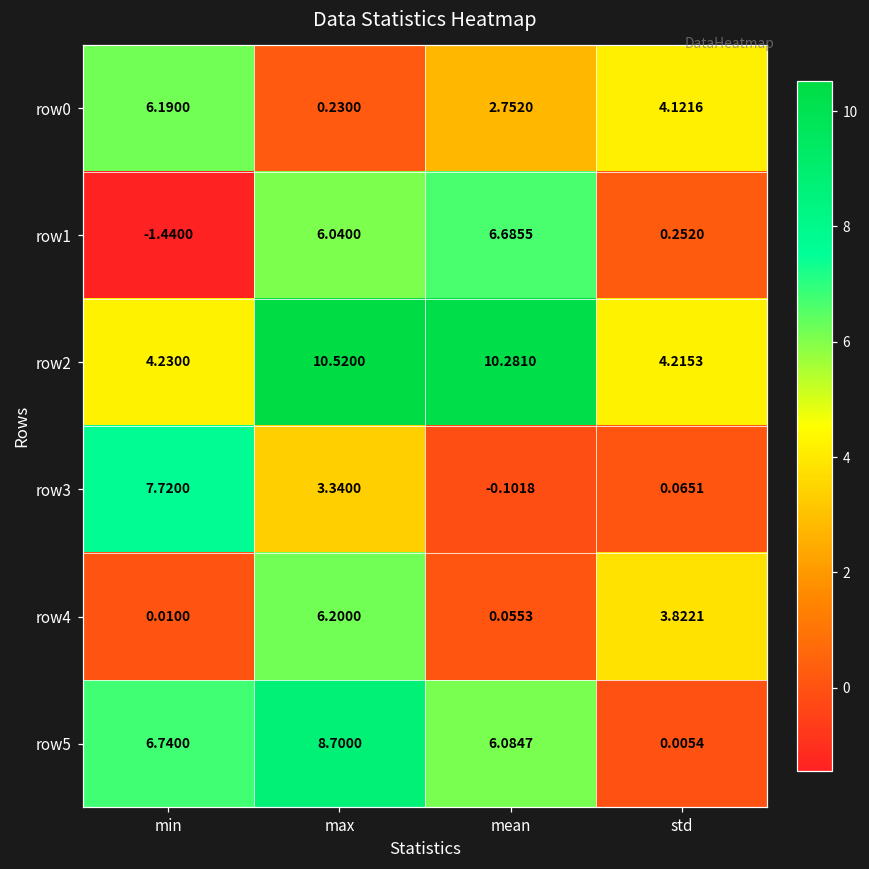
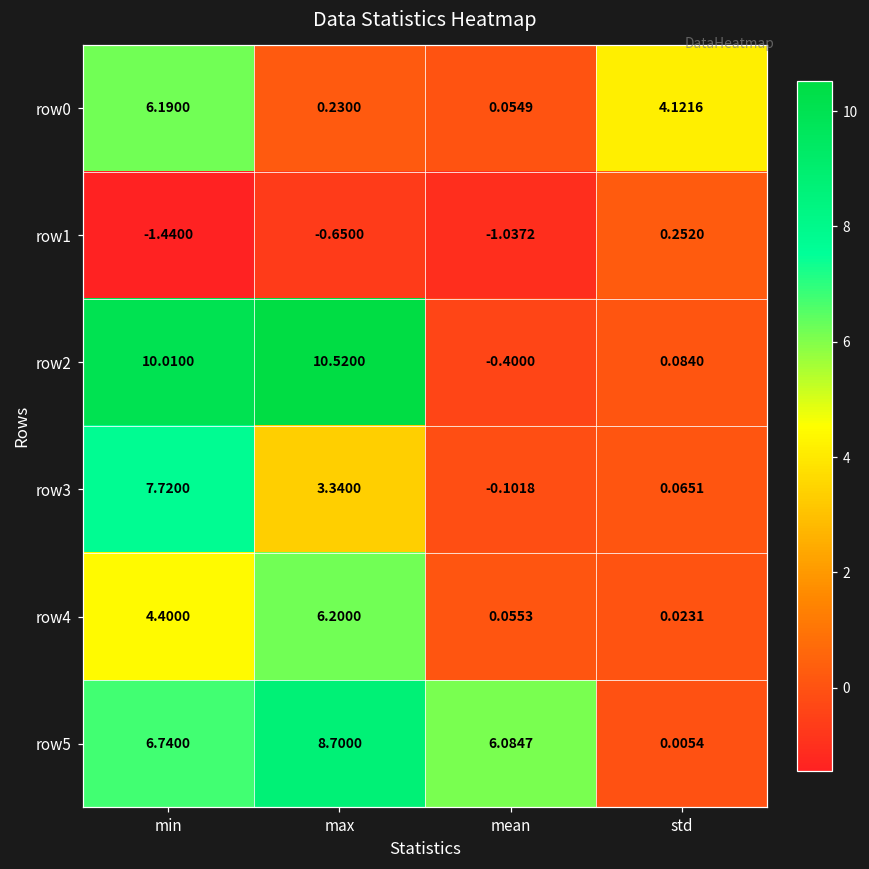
  {
    "row0": {
      "min": 6.1900,
      "max": 0.2300,
-     "mean": 2.7520,
+     "mean": 0.0549,
      "std": 4.1216
    },
    "row1": {
      "min": -1.4400,
-     "max": 6.0400,
-     "mean": 6.6855,
+     "max": -0.6500,
+     "mean": -1.0372,
      "std": 0.2520
    },
    "row2": {
-     "min": 4.2300,
+     "min": 10.0100,
      "max": 10.5200,
-     "mean": 10.2810,
-     "std": 4.2153
+     "mean": -0.4000,
+     "std": 0.0840
    },
    "row3": {
      "min": 7.7200,
      "max": 3.3400,
      "mean": -0.1018,
      "std": 0.0651
    },
    "row4": {
-     "min": 0.0100,
+     "min": 4.4000,
      "max": 6.2000,
      "mean": 0.0553,
-     "std": 3.8221
+     "std": 0.0231
    },
    "row5": {
      "min": 6.7400,
      "max": 8.7000,
      "mean": 6.0847,
      "std": 0.0054
    }
  }
